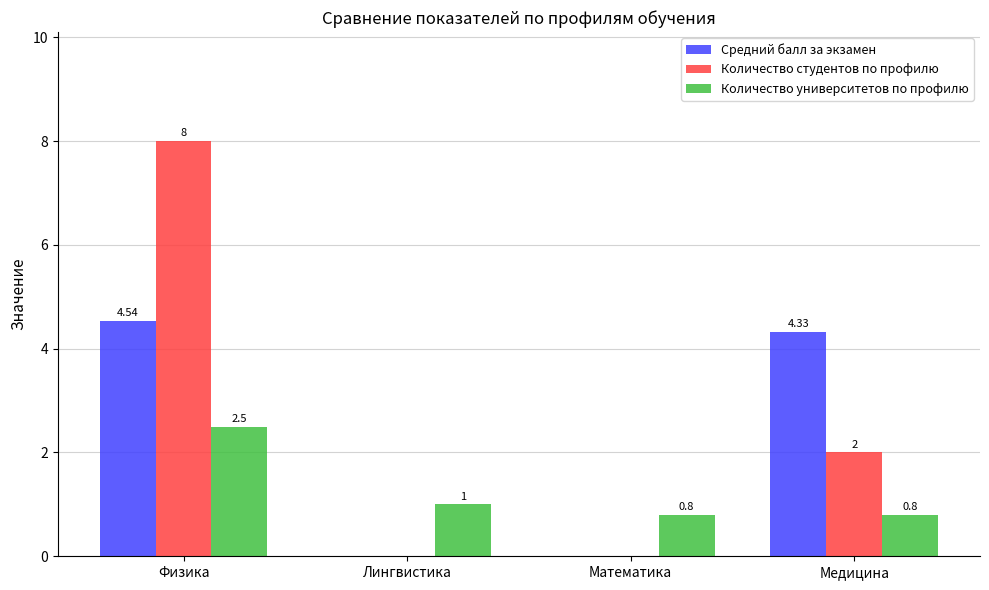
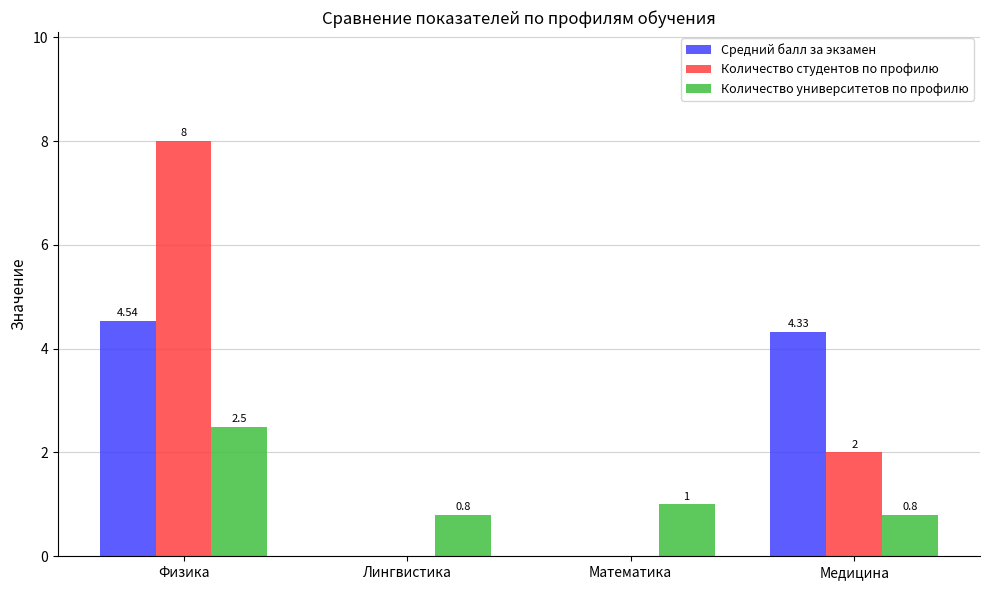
  {
    "Средний балл за экзамен": {
      "Физика": 4.54,
      "Медицина": 4.33
    },
    "Количество студентов по профилю": {
      "Физика": 8,
      "Медицина": 2
    },
    "Количество университетов по профилю": {
      "Физика": 2.5,
-     "Лингвистика": 1,
-     "Математика": 0.8,
+     "Лингвистика": 0.8,
+     "Математика": 1,
      "Медицина": 0.8
    }
  }
